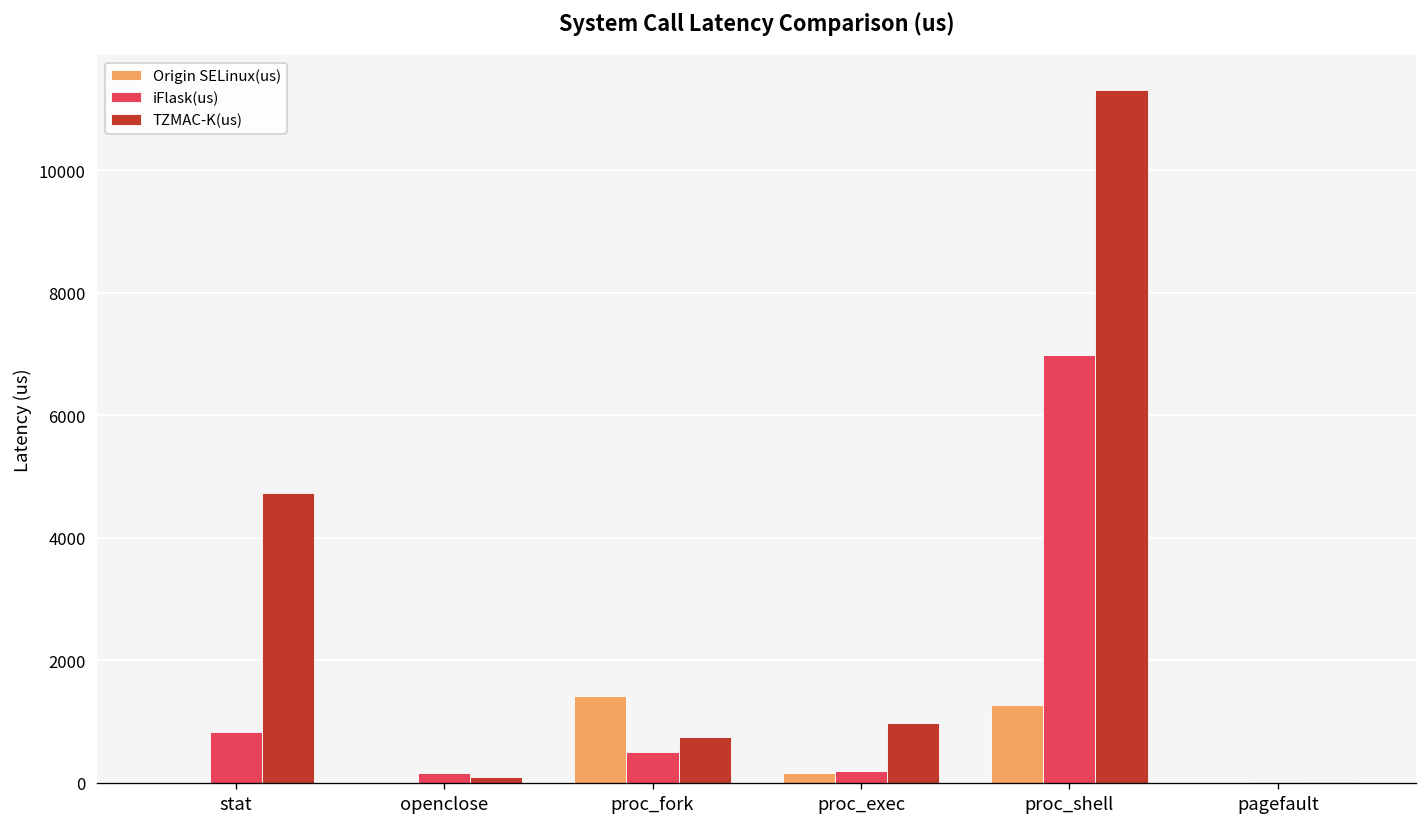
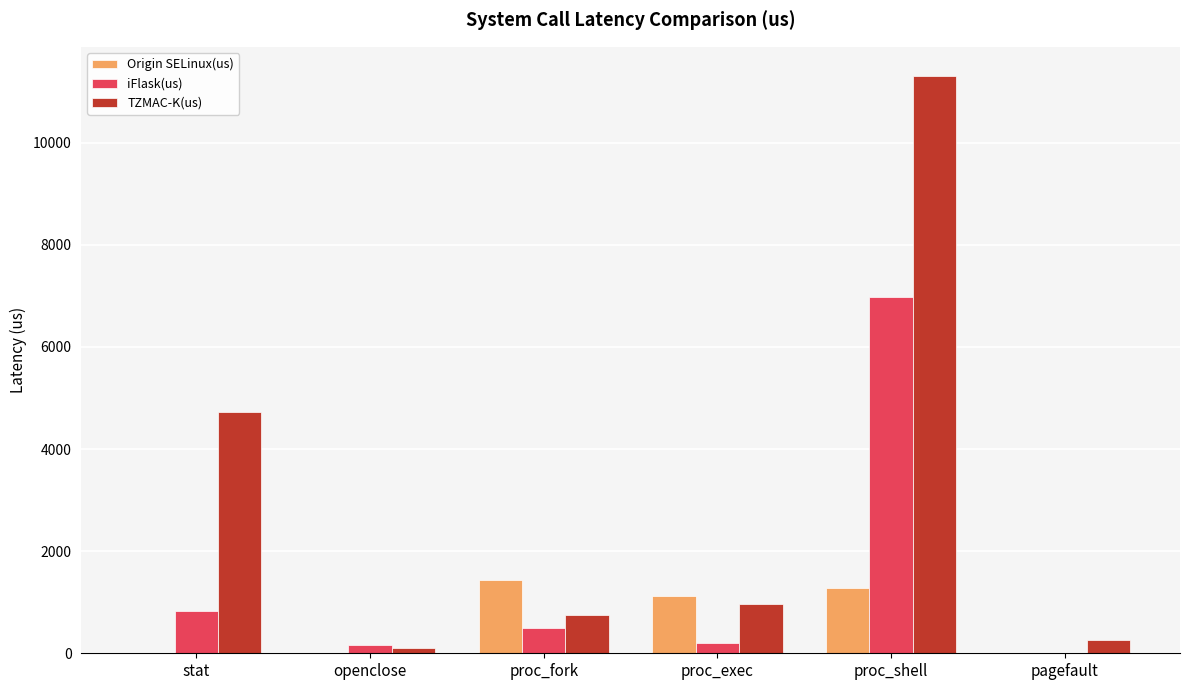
  {
    "Origin SELinux(us)": {
      "proc_fork": 1400,
-     "proc_exec": 200,
+     "proc_exec": 1100,
      "proc_shell": 1300
    },
    "iFlask(us)": {
      "stat": 800,
      "openclose": 200,
      "proc_fork": 500,
      "proc_exec": 200,
      "proc_shell": 7000
    },
    "TZMAC-K(us)": {
      "stat": 4700,
      "openclose": 100,
      "proc_fork": 800,
      "proc_exec": 1000,
      "proc_shell": 11300,
-     "pagefault": 0
+     "pagefault": 300
    }
  }
